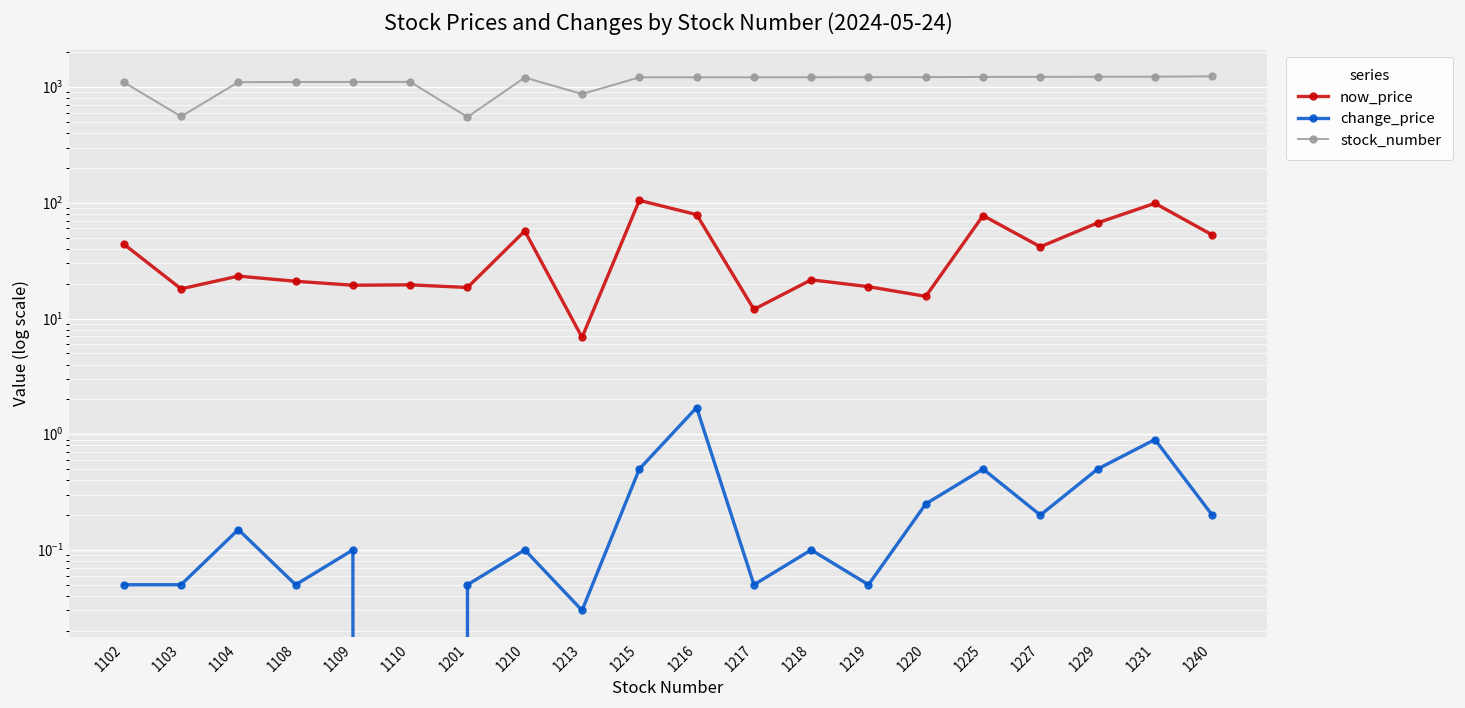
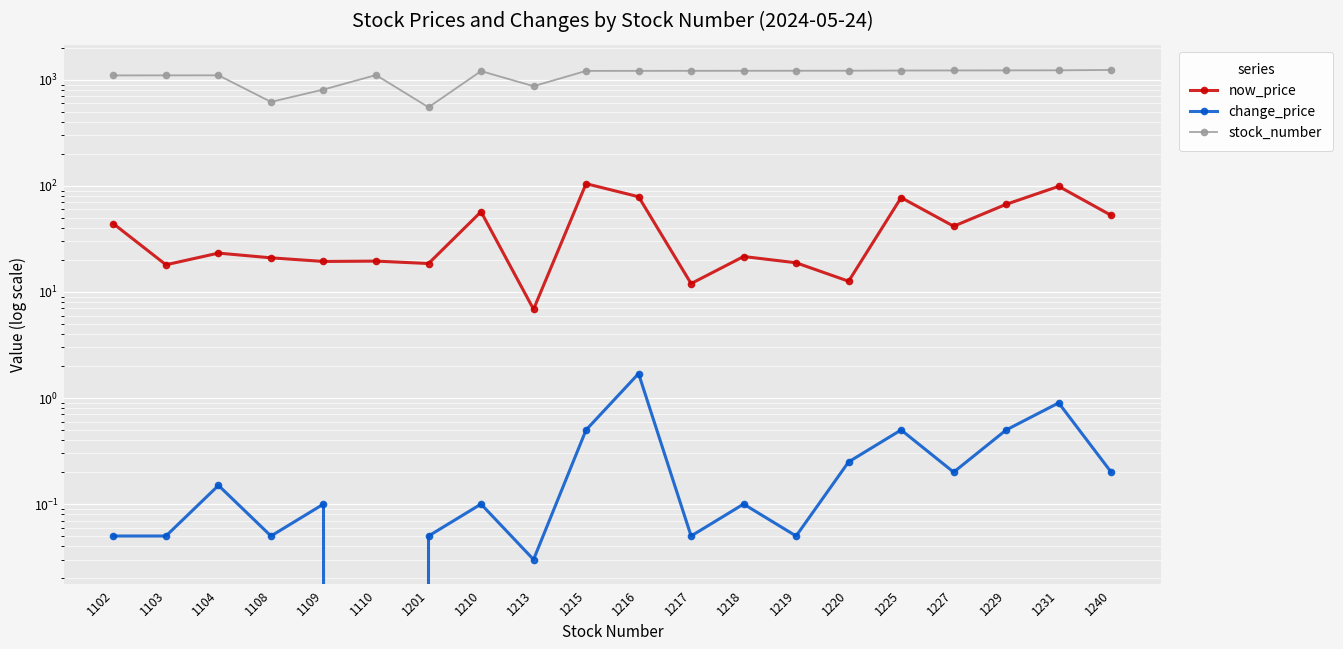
  {
    "now_price": {
      "1102": 40,
      "1103": 18,
      "1104": 23,
      "1108": 21,
      "1109": 19,
      "1110": 20,
      "1201": 19,
      "1210": 60,
      "1213": 7,
      "1215": 110,
      "1216": 80,
      "1217": 12,
      "1218": 22,
      "1219": 19,
-     "1220": 16,
+     "1220": 13,
      "1225": 80,
      "1227": 42,
      "1229": 70,
      "1231": 100,
      "1240": 50
    },
    "change_price": {
      "1102": 0.05,
      "1103": 0.05,
      "1104": 0.15,
      "1108": 0.05,
      "1109": 0.10,
      "1201": 0.05,
      "1210": 0.10,
      "1213": 0.030,
      "1215": 0.5,
      "1216": 1.7,
      "1217": 0.05,
      "1218": 0.10,
      "1219": 0.05,
      "1220": 0.25,
      "1225": 0.5,
      "1227": 0.20,
      "1229": 0.5,
      "1231": 0.9,
      "1240": 0.20
    },
    "stock_number": {
      "1102": 1100,
-     "1103": 600,
+     "1103": 1100,
      "1104": 1100,
-     "1108": 1100,
-     "1109": 1100,
+     "1108": 600,
+     "1109": 800,
      "1110": 1100,
      "1201": 600,
      "1210": 1200,
      "1213": 900,
      "1215": 1200,
      "1216": 1200,
      "1217": 1200,
      "1218": 1200,
      "1219": 1200,
      "1220": 1200,
      "1225": 1200,
      "1227": 1200,
      "1229": 1200,
      "1231": 1200,
      "1240": 1200
    }
  }
